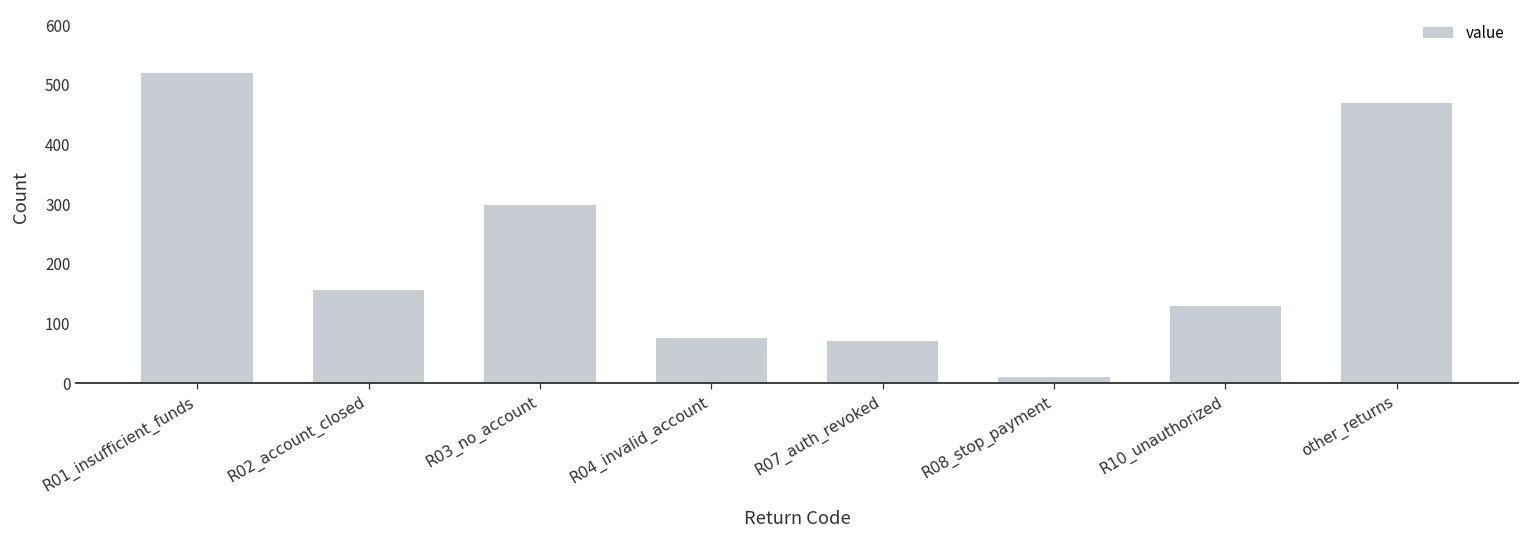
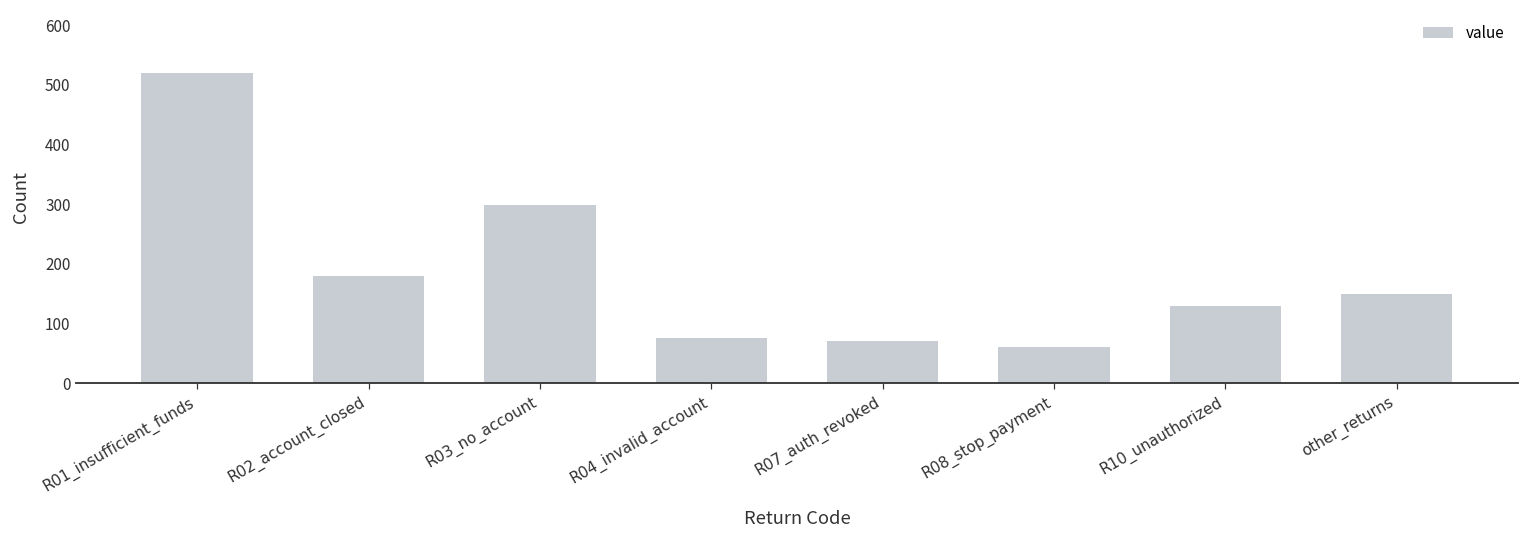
  {
    "R01_insufficient_funds": 520,
-   "R02_account_closed": 160,
+   "R02_account_closed": 180,
    "R03_no_account": 300,
    "R04_invalid_account": 80,
    "R07_auth_revoked": 70,
-   "R08_stop_payment": 10,
+   "R08_stop_payment": 60,
    "R10_unauthorized": 130,
-   "other_returns": 470
+   "other_returns": 150
  }
